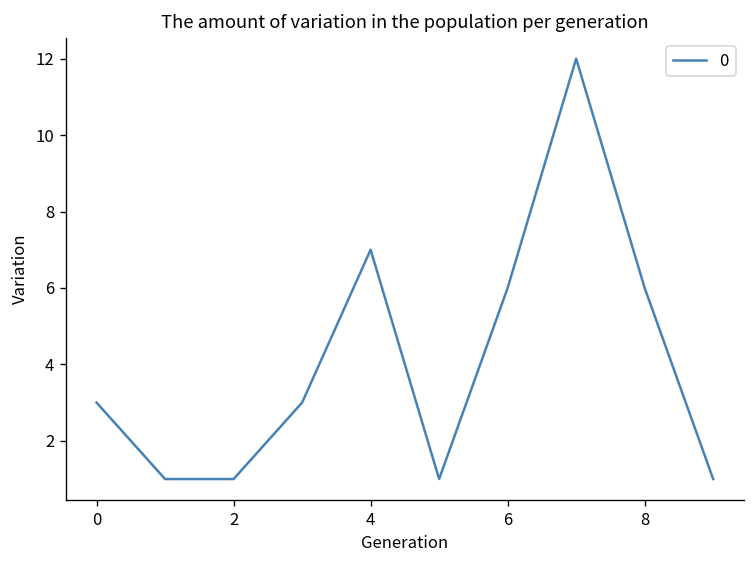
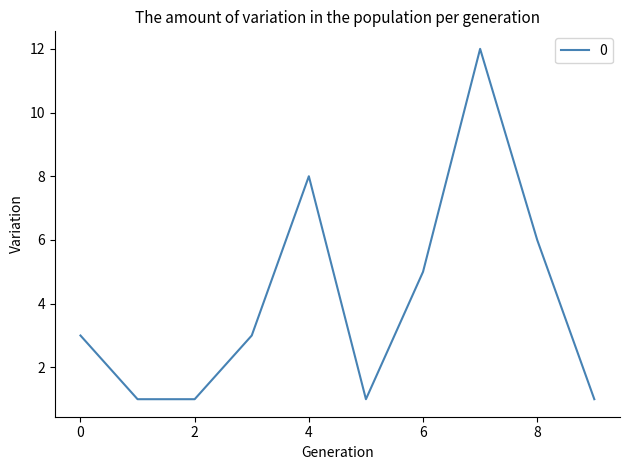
  {
    "0": 3,
    "2": 1,
-   "4": 7,
-   "6": 6,
+   "4": 8,
+   "6": 5,
    "8": 6
  }
